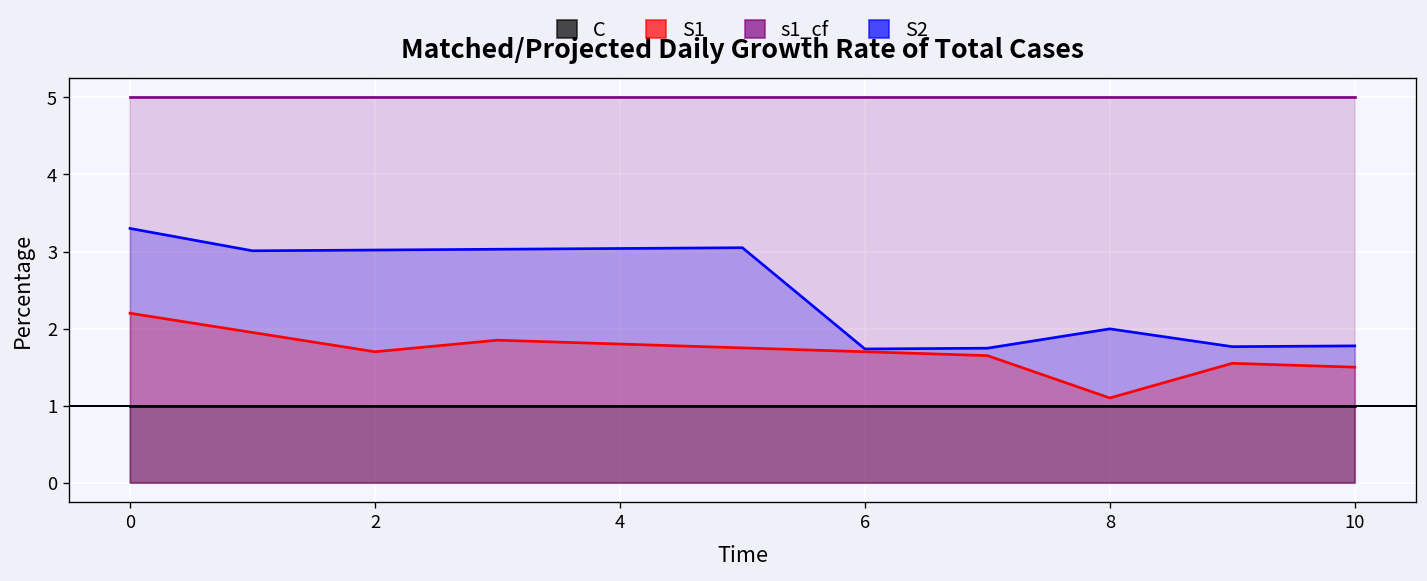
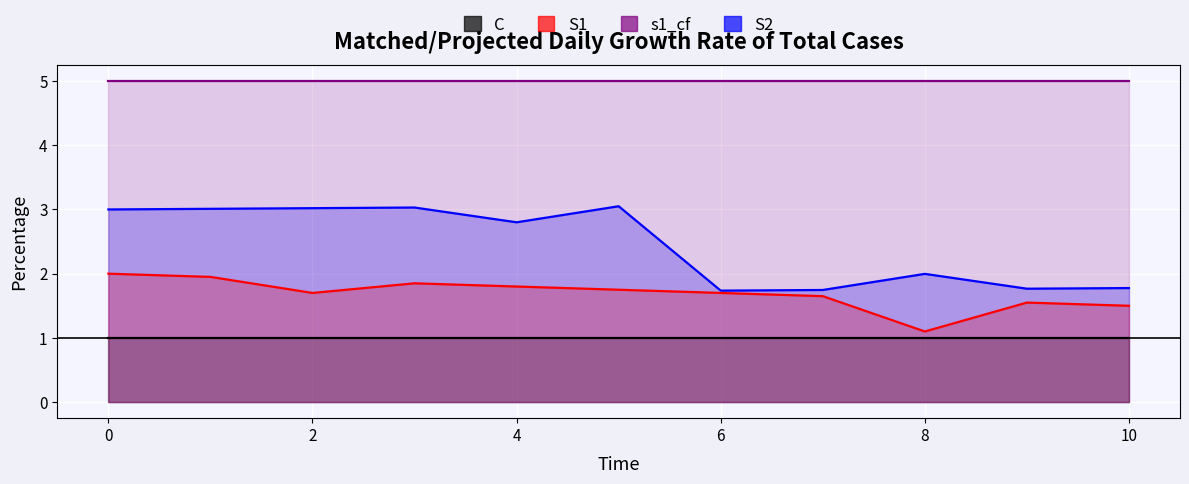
  {
    "S2": {
-     "0": 3.3,
+     "0": 3.0,
      "2": 3.0,
-     "4": 3.0,
+     "4": 2.8,
      "8": 2.0,
      "10": 1.8
    },
    "S1": {
-     "0": 2.2,
+     "0": 2.0,
      "2": 1.7,
      "4": 1.8,
      "8": 1.1,
      "10": 1.5
    }
  }
